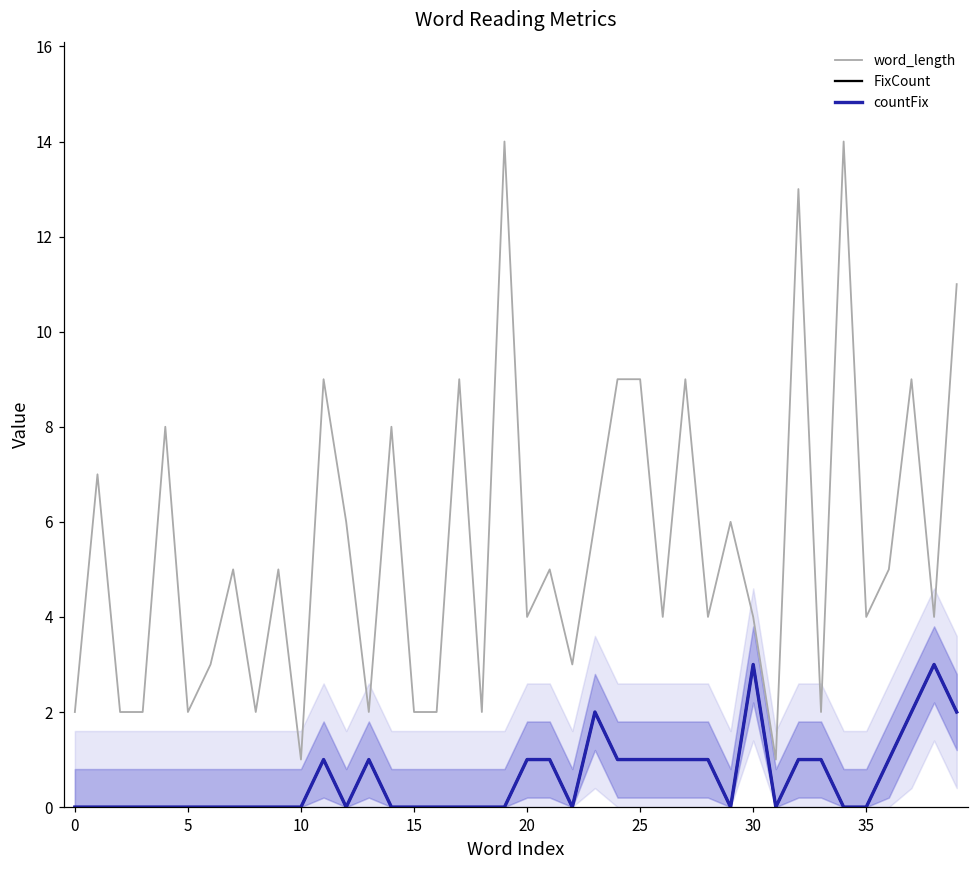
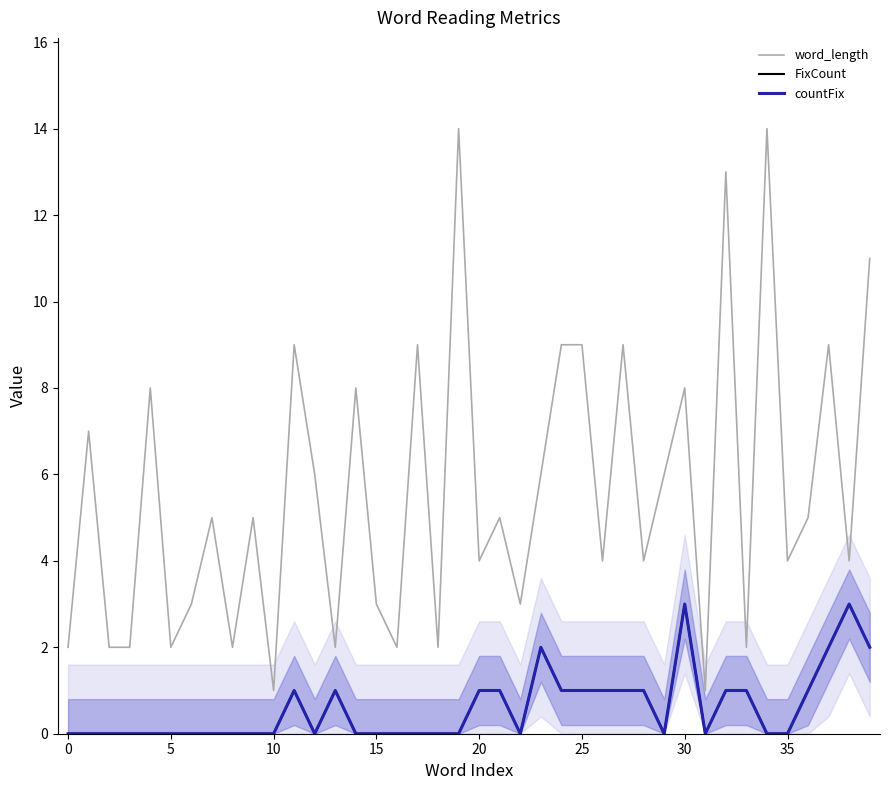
  {
    "word_length": {
      "0": 2,
      "5": 2,
      "10": 1,
-     "15": 2,
+     "15": 3,
      "20": 4,
      "25": 9,
-     "30": 4,
+     "30": 8,
      "35": 4
    }
  }
